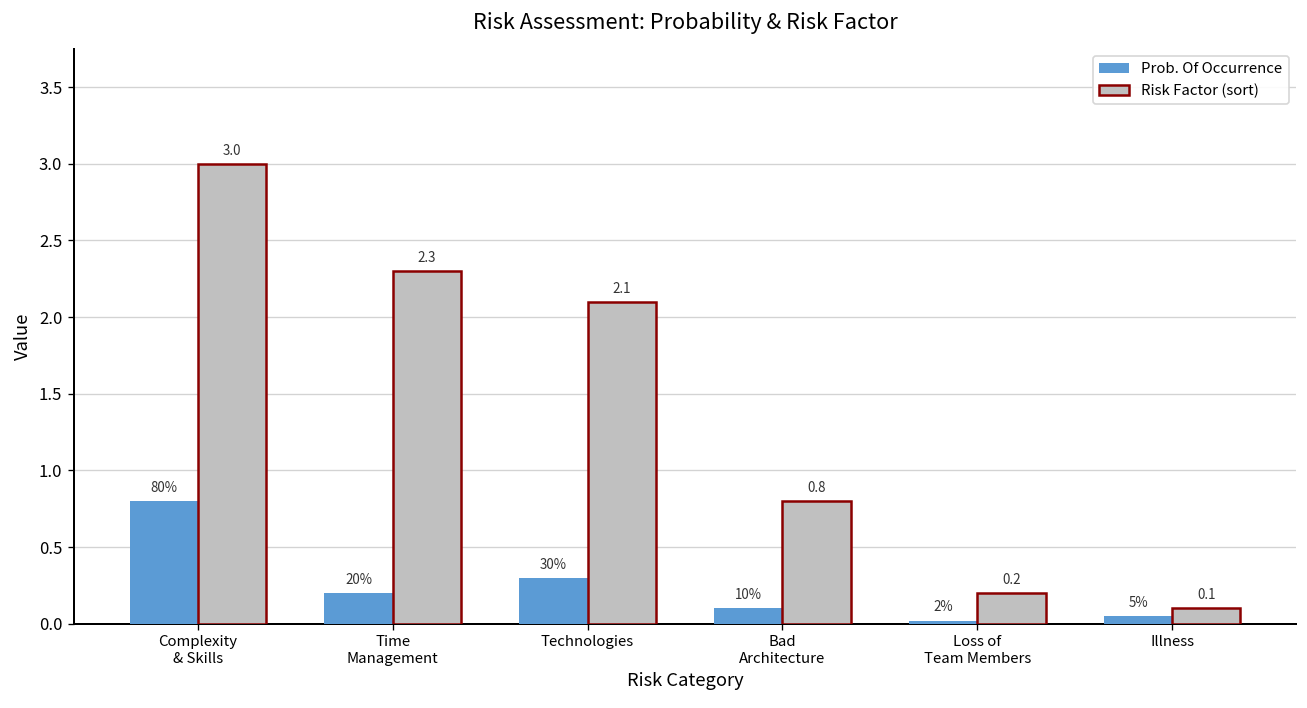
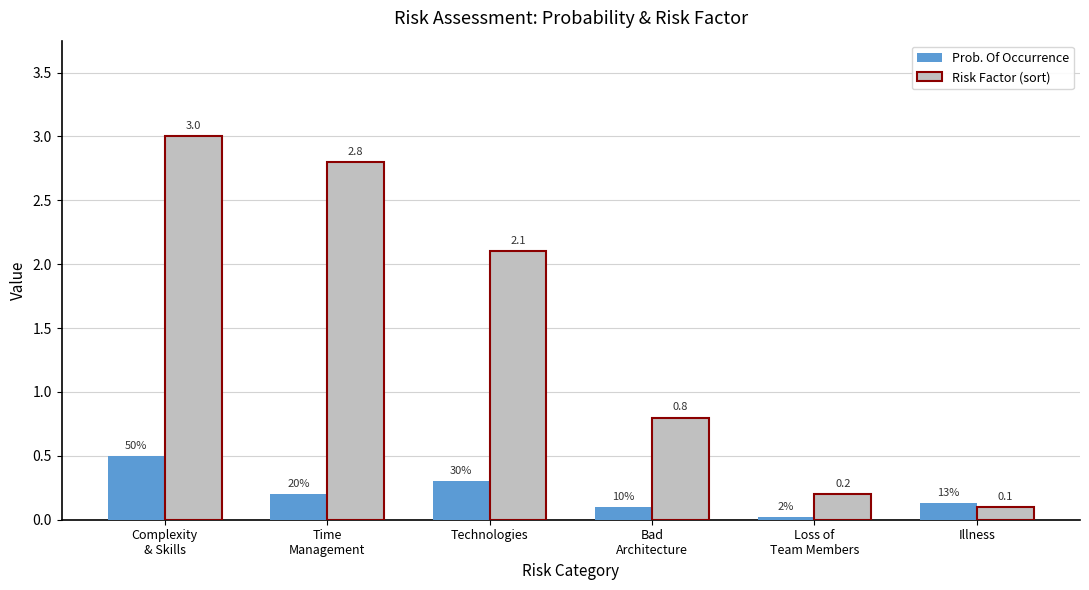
  {
    "Prob. Of Occurrence": {
-     "Complexity & Skills": "80%",
+     "Complexity & Skills": "50%",
      "Time Management": "20%",
      "Technologies": "30%",
      "Bad Architecture": "10%",
      "Loss of Team Members": "2%",
-     "Illness": "5%"
+     "Illness": "13%"
    },
    "Risk Factor (sort)": {
      "Complexity & Skills": "3.0",
-     "Time Management": "2.3",
+     "Time Management": "2.8",
      "Technologies": "2.1",
      "Bad Architecture": "0.8",
      "Loss of Team Members": "0.2",
      "Illness": "0.1"
    }
  }
